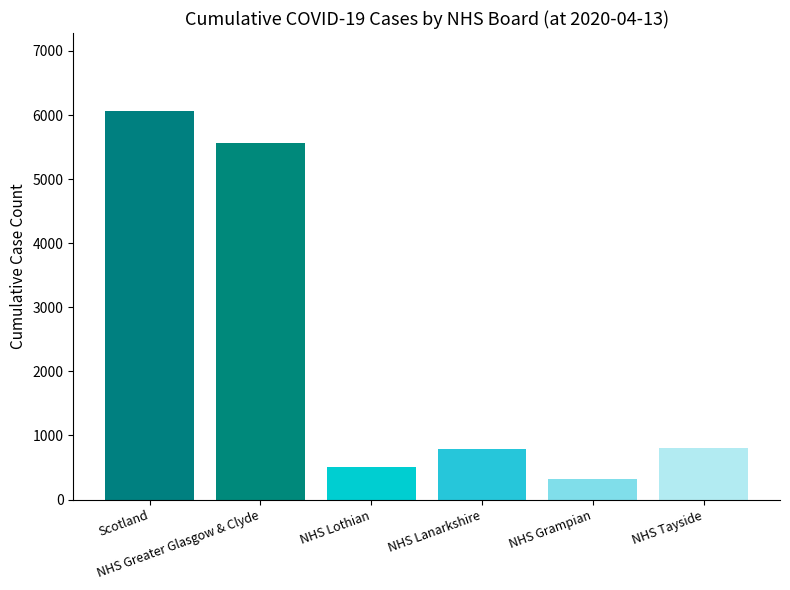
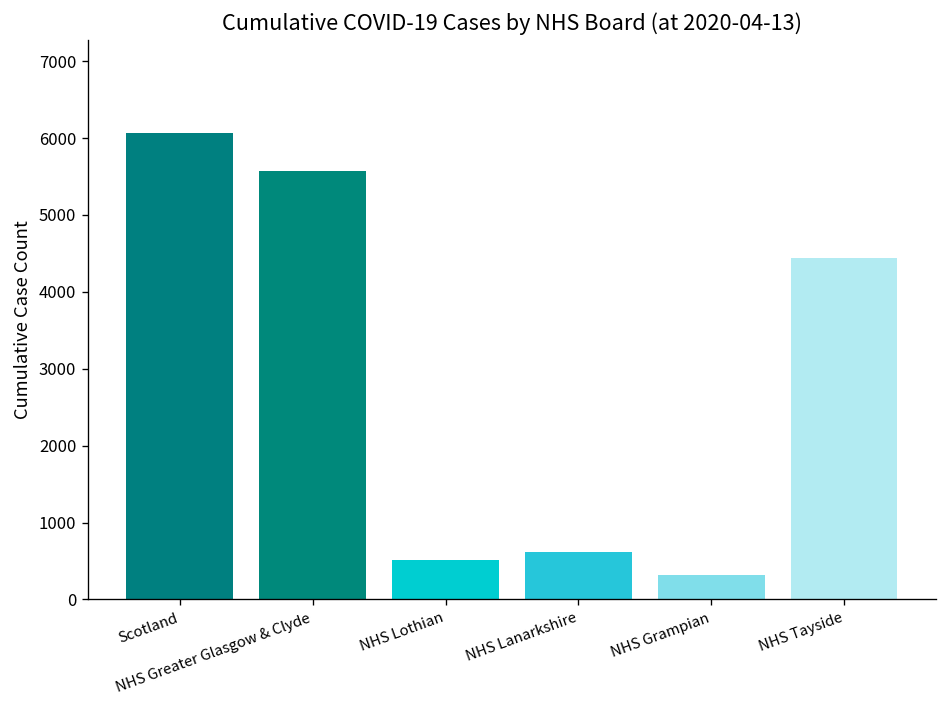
  {
    "Scotland": 6100,
    "NHS Greater Glasgow & Clyde": 5600,
    "NHS Lothian": 500,
-   "NHS Lanarkshire": 800,
+   "NHS Lanarkshire": 600,
    "NHS Grampian": 300,
-   "NHS Tayside": 800
+   "NHS Tayside": 4400
  }
